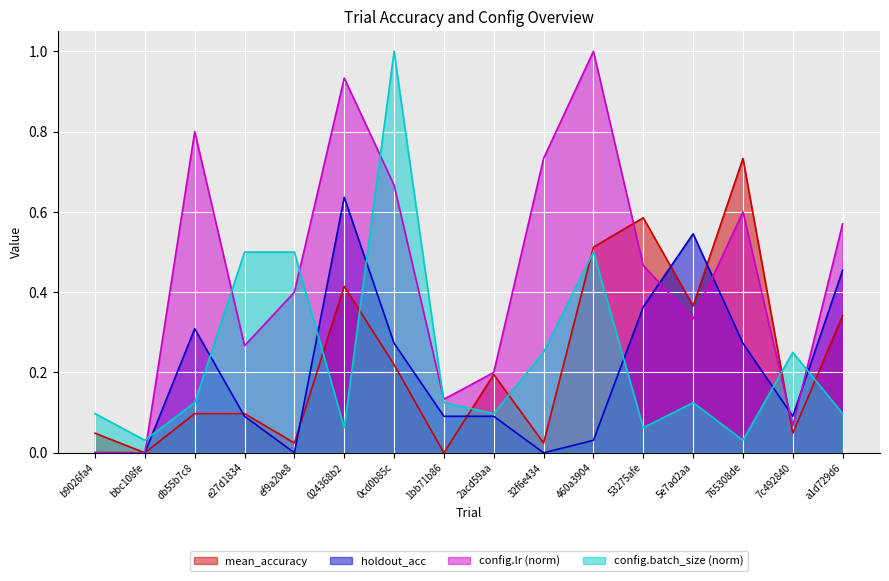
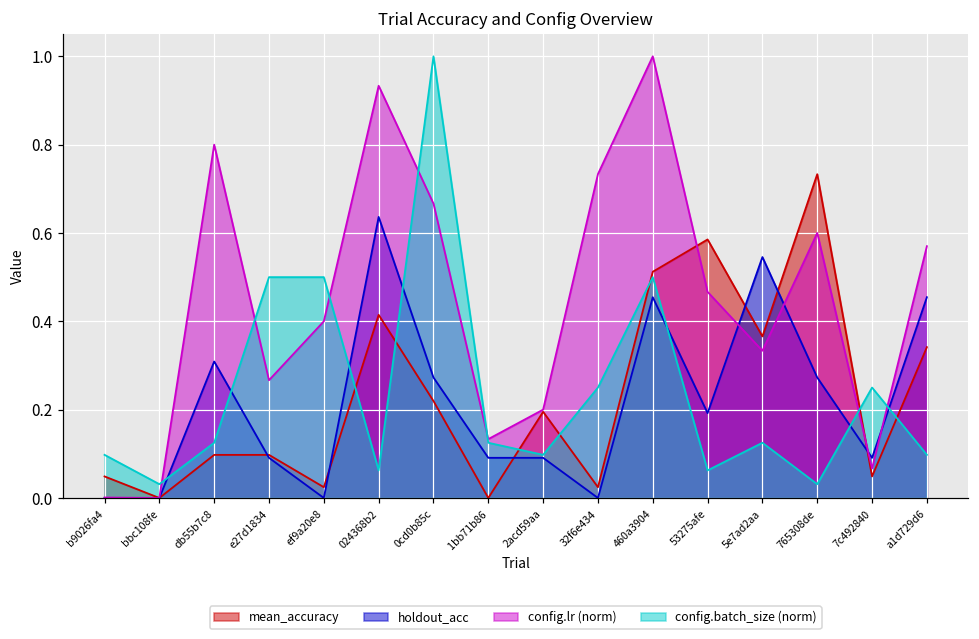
  {
    "mean_accuracy": {
      "b9026fa4": 0.05,
      "db55b7c8": 0.10,
      "e27d1834": 0.10,
      "ef9a20e8": 0.02,
      "024368b2": 0.41,
      "0cd0b85c": 0.22,
      "1bb71b86": 0.00,
      "32f6e434": 0.02,
      "460a3904": 0.51,
      "53275afe": 0.59,
      "5e7ad2aa": 0.37,
      "765308de": 0.73,
      "7c492840": 0.05,
      "a1d729d6": 0.34
    },
    "holdout_acc": {
      "db55b7c8": 0.31,
      "e27d1834": 0.09,
      "ef9a20e8": 0.00,
      "024368b2": 0.64,
      "0cd0b85c": 0.27,
      "1bb71b86": 0.09,
      "2acd59aa": 0.09,
      "32f6e434": 0.00,
-     "460a3904": 0.03,
-     "53275afe": 0.36,
+     "460a3904": 0.45,
+     "53275afe": 0.19,
      "5e7ad2aa": 0.55,
      "765308de": 0.27,
      "7c492840": 0.09,
      "a1d729d6": 0.45
    },
    "config.lr (norm)": {
      "db55b7c8": 0.80,
      "e27d1834": 0.27,
      "ef9a20e8": 0.40,
      "024368b2": 0.93,
      "0cd0b85c": 0.67,
      "1bb71b86": 0.13,
      "32f6e434": 0.73,
      "460a3904": 1.00,
      "53275afe": 0.47,
      "5e7ad2aa": 0.33,
      "765308de": 0.60,
      "7c492840": 0.07,
      "a1d729d6": 0.57
    },
    "config.batch_size (norm)": {
      "b9026fa4": 0.10,
      "bbc108fe": 0.03,
      "db55b7c8": 0.13,
      "e27d1834": 0.50,
      "ef9a20e8": 0.50,
      "024368b2": 0.06,
      "0cd0b85c": 1.00,
      "1bb71b86": 0.13,
      "2acd59aa": 0.10,
      "32f6e434": 0.25,
      "460a3904": 0.50,
      "53275afe": 0.06,
      "5e7ad2aa": 0.13,
      "765308de": 0.03,
      "7c492840": 0.25,
      "a1d729d6": 0.10
    }
  }
